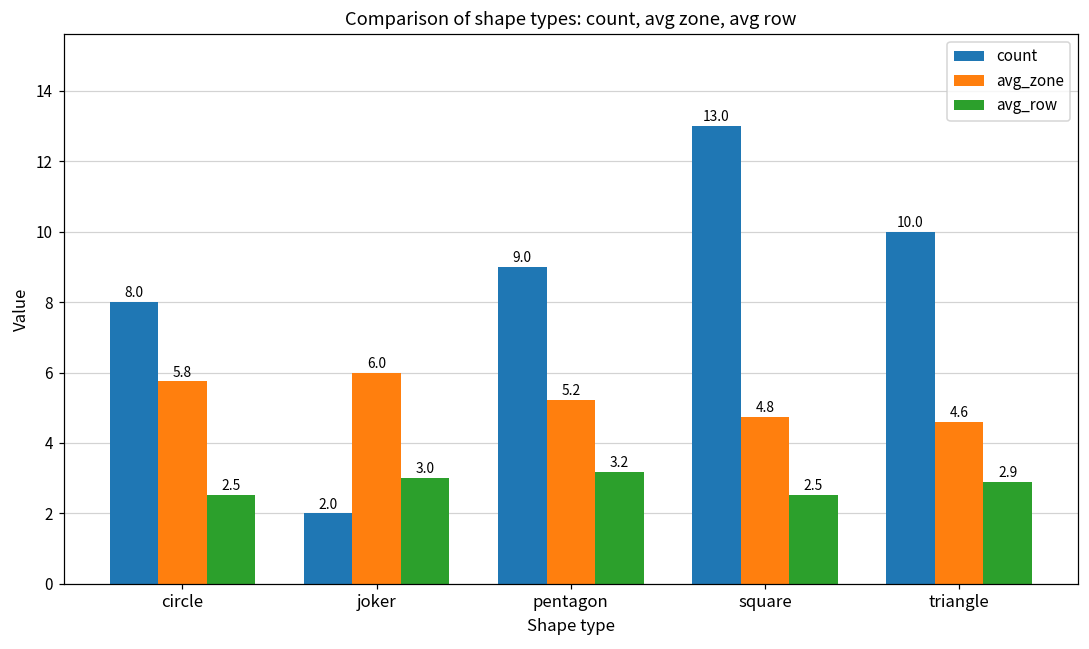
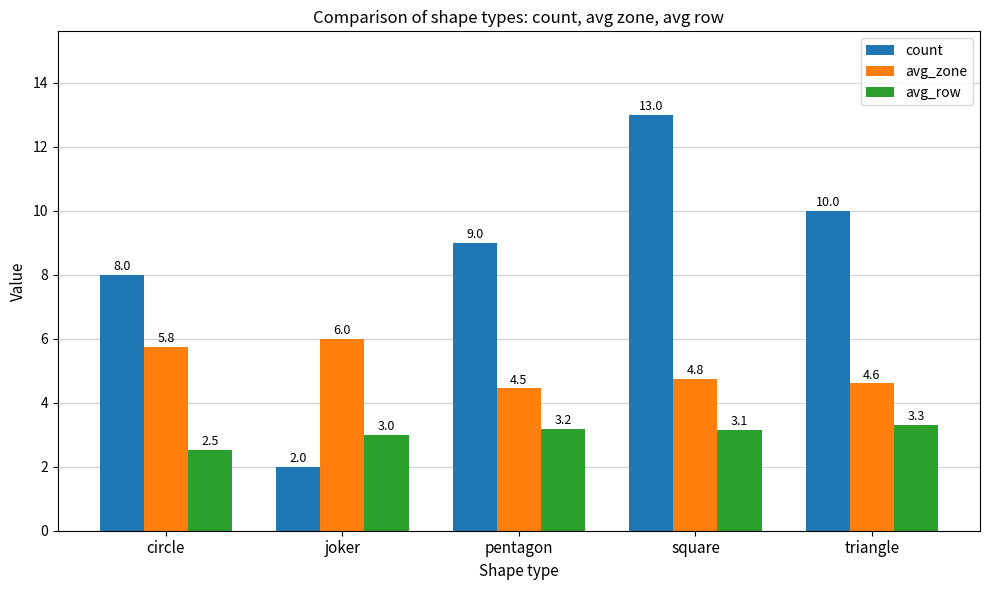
  {
    "count": {
      "circle": 8.0,
      "joker": 2.0,
      "pentagon": 9.0,
      "square": 13.0,
      "triangle": 10.0
    },
    "avg_zone": {
      "circle": 5.8,
      "joker": 6.0,
-     "pentagon": 5.2,
+     "pentagon": 4.5,
      "square": 4.8,
      "triangle": 4.6
    },
    "avg_row": {
      "circle": 2.5,
      "joker": 3.0,
      "pentagon": 3.2,
-     "square": 2.5,
-     "triangle": 2.9
+     "square": 3.1,
+     "triangle": 3.3
    }
  }
